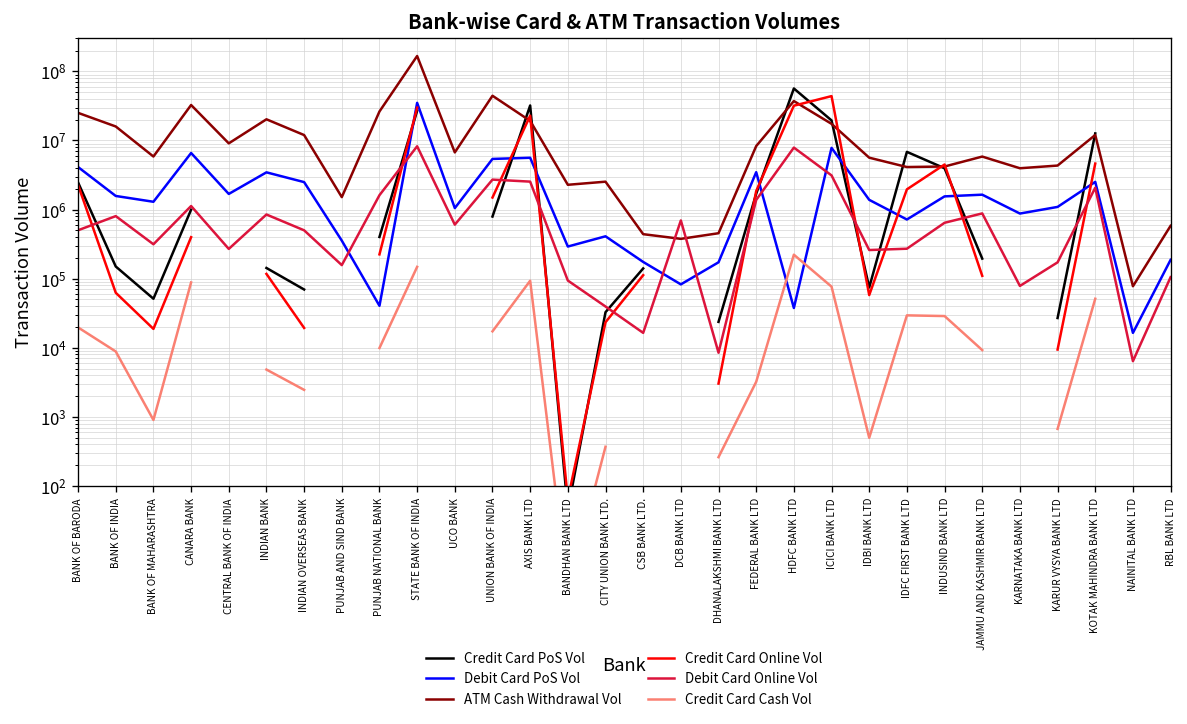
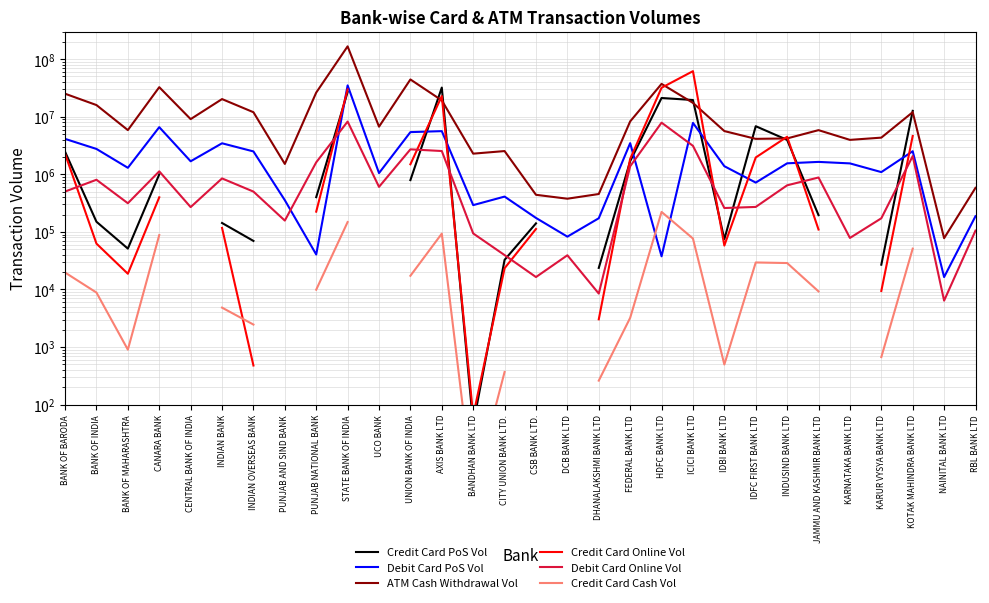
  {
    "Credit Card PoS Vol": {
      "BANK OF INDIA": 150000,
      "BANK OF MAHARASHTRA": 50000,
      "CANARA BANK": 1000000,
      "INDIAN BANK": 140000,
      "INDIAN OVERSEAS BANK": 70000,
      "PUNJAB NATIONAL BANK": 400000,
      "STATE BANK OF INDIA": 30000000,
      "UNION BANK OF INDIA": 800000,
      "AXIS BANK LTD": 30000000,
      "CITY UNION BANK LTD.": 30000,
      "CSB BANK LTD.": 140000,
      "DHANALAKSHMI BANK LTD": 24000,
-     "HDFC BANK LTD": 60000000,
+     "HDFC BANK LTD": 21000000,
      "ICICI BANK LTD": 20000000,
      "IDBI BANK LTD": 70000,
      "IDFC FIRST BANK LTD": 7000000,
      "JAMMU AND KASHMIR BANK LTD": 200000,
      "KARUR VYSYA BANK LTD": 30000,
      "RBL BANK LTD": 7000000
    },
    "Debit Card PoS Vol": {
      "BANK OF BARODA": 4000000,
-     "BANK OF INDIA": 1600000,
+     "BANK OF INDIA": 3000000,
      "BANK OF MAHARASHTRA": 1300000,
      "CANARA BANK": 7000000,
      "CENTRAL BANK OF INDIA": 1700000,
      "INDIAN BANK": 3000000,
      "INDIAN OVERSEAS BANK": 2500000,
      "PUNJAB AND SIND BANK": 400000,
      "PUNJAB NATIONAL BANK": 40000,
      "STATE BANK OF INDIA": 40000000,
      "UCO BANK": 1100000,
      "UNION BANK OF INDIA": 5000000,
      "AXIS BANK LTD": 6000000,
      "BANDHAN BANK LTD": 300000,
      "CITY UNION BANK LTD.": 400000,
      "CSB BANK LTD.": 170000,
      "DCB BANK LTD": 80000,
      "DHANALAKSHMI BANK LTD": 170000,
      "FEDERAL BANK LTD": 3000000,
      "HDFC BANK LTD": 40000,
      "ICICI BANK LTD": 8000000,
      "IDBI BANK LTD": 1400000,
      "IDFC FIRST BANK LTD": 700000,
      "INDUSIND BANK LTD": 1600000,
      "JAMMU AND KASHMIR BANK LTD": 1600000,
-     "KARNATAKA BANK LTD": 900000,
+     "KARNATAKA BANK LTD": 1500000,
      "KARUR VYSYA BANK LTD": 1100000,
      "KOTAK MAHINDRA BANK LTD": 3000000,
      "NAINITAL BANK LTD": 16000,
      "RBL BANK LTD": 190000
    },
    "ATM Cash Withdrawal Vol": {
      "BANK OF BARODA": 30000000,
      "BANK OF INDIA": 16000000,
      "BANK OF MAHARASHTRA": 6000000,
      "CANARA BANK": 30000000,
      "CENTRAL BANK OF INDIA": 9000000,
      "INDIAN BANK": 20000000,
      "INDIAN OVERSEAS BANK": 12000000,
      "PUNJAB AND SIND BANK": 1500000,
      "PUNJAB NATIONAL BANK": 30000000,
      "STATE BANK OF INDIA": 170000000,
      "UCO BANK": 7000000,
      "UNION BANK OF INDIA": 40000000,
      "AXIS BANK LTD": 19000000,
      "BANDHAN BANK LTD": 2300000,
      "CITY UNION BANK LTD.": 3000000,
      "CSB BANK LTD.": 400000,
      "DCB BANK LTD": 400000,
      "DHANALAKSHMI BANK LTD": 500000,
      "FEDERAL BANK LTD": 8000000,
      "HDFC BANK LTD": 40000000,
      "ICICI BANK LTD": 17000000,
      "IDBI BANK LTD": 6000000,
      "IDFC FIRST BANK LTD": 4000000,
      "JAMMU AND KASHMIR BANK LTD": 6000000,
      "KARNATAKA BANK LTD": 4000000,
      "KARUR VYSYA BANK LTD": 4000000,
      "NAINITAL BANK LTD": 80000,
      "RBL BANK LTD": 600000
    },
    "Credit Card Online Vol": {
      "BANK OF INDIA": 60000,
      "BANK OF MAHARASHTRA": 19000,
      "CANARA BANK": 400000,
      "INDIAN BANK": 120000,
-     "INDIAN OVERSEAS BANK": 19000,
+     "INDIAN OVERSEAS BANK": 500,
      "PUNJAB NATIONAL BANK": 220000,
      "STATE BANK OF INDIA": 30000000,
      "UNION BANK OF INDIA": 1500000,
      "AXIS BANK LTD": 23000000,
      "CITY UNION BANK LTD.": 23000,
      "CSB BANK LTD.": 110000,
      "DHANALAKSHMI BANK LTD": 3000,
      "HDFC BANK LTD": 30000000,
-     "ICICI BANK LTD": 40000000,
+     "ICICI BANK LTD": 60000000,
      "IDBI BANK LTD": 60000,
      "IDFC FIRST BANK LTD": 2000000,
      "JAMMU AND KASHMIR BANK LTD": 110000,
      "KARUR VYSYA BANK LTD": 9000,
      "KOTAK MAHINDRA BANK LTD": 5000000,
      "RBL BANK LTD": 3000000
    },
    "Debit Card Online Vol": {
      "BANK OF BARODA": 500000,
      "BANK OF INDIA": 800000,
      "BANK OF MAHARASHTRA": 300000,
      "CANARA BANK": 1100000,
      "CENTRAL BANK OF INDIA": 300000,
      "INDIAN BANK": 800000,
      "INDIAN OVERSEAS BANK": 500000,
      "PUNJAB AND SIND BANK": 160000,
      "PUNJAB NATIONAL BANK": 1600000,
      "STATE BANK OF INDIA": 8000000,
      "UCO BANK": 600000,
      "UNION BANK OF INDIA": 3000000,
      "AXIS BANK LTD": 3000000,
      "BANDHAN BANK LTD": 90000,
      "CITY UNION BANK LTD.": 40000,
      "CSB BANK LTD.": 16000,
-     "DCB BANK LTD": 700000,
+     "DCB BANK LTD": 40000,
      "DHANALAKSHMI BANK LTD": 8000,
      "FEDERAL BANK LTD": 1400000,
      "HDFC BANK LTD": 8000000,
      "ICICI BANK LTD": 3000000,
      "IDBI BANK LTD": 300000,
      "IDFC FIRST BANK LTD": 300000,
      "INDUSIND BANK LTD": 600000,
      "JAMMU AND KASHMIR BANK LTD": 900000,
      "KARNATAKA BANK LTD": 80000,
      "KARUR VYSYA BANK LTD": 170000,
      "KOTAK MAHINDRA BANK LTD": 2100000,
      "NAINITAL BANK LTD": 6000,
      "RBL BANK LTD": 110000
    },
    "Credit Card Cash Vol": {
      "BANK OF BARODA": 20000,
      "BANK OF INDIA": 9000,
      "BANK OF MAHARASHTRA": 900,
      "CANARA BANK": 90000,
      "INDIAN BANK": 5000,
      "INDIAN OVERSEAS BANK": 2500,
      "PUNJAB NATIONAL BANK": 10000,
      "STATE BANK OF INDIA": 150000,
      "UNION BANK OF INDIA": 17000,
      "AXIS BANK LTD": 90000,
      "CITY UNION BANK LTD.": 400,
      "DHANALAKSHMI BANK LTD": 300,
      "FEDERAL BANK LTD": 3000,
      "HDFC BANK LTD": 220000,
      "ICICI BANK LTD": 80000,
      "IDBI BANK LTD": 500,
      "IDFC FIRST BANK LTD": 30000,
      "INDUSIND BANK LTD": 30000,
      "JAMMU AND KASHMIR BANK LTD": 9000,
      "KARUR VYSYA BANK LTD": 700,
      "KOTAK MAHINDRA BANK LTD": 50000,
      "RBL BANK LTD": 50000
    }
  }
